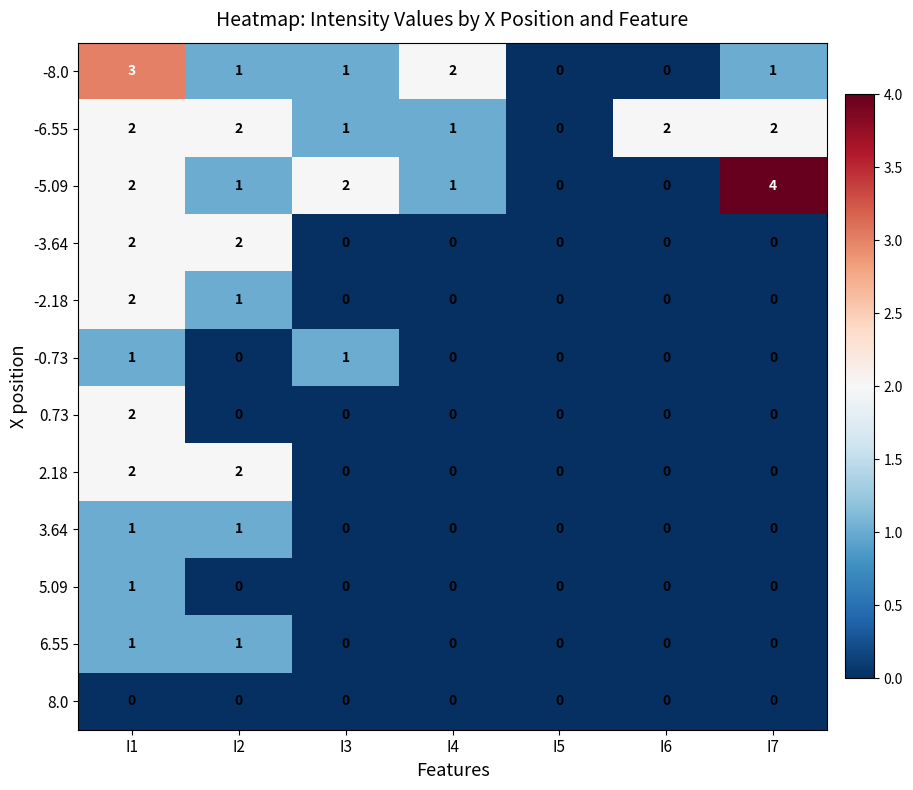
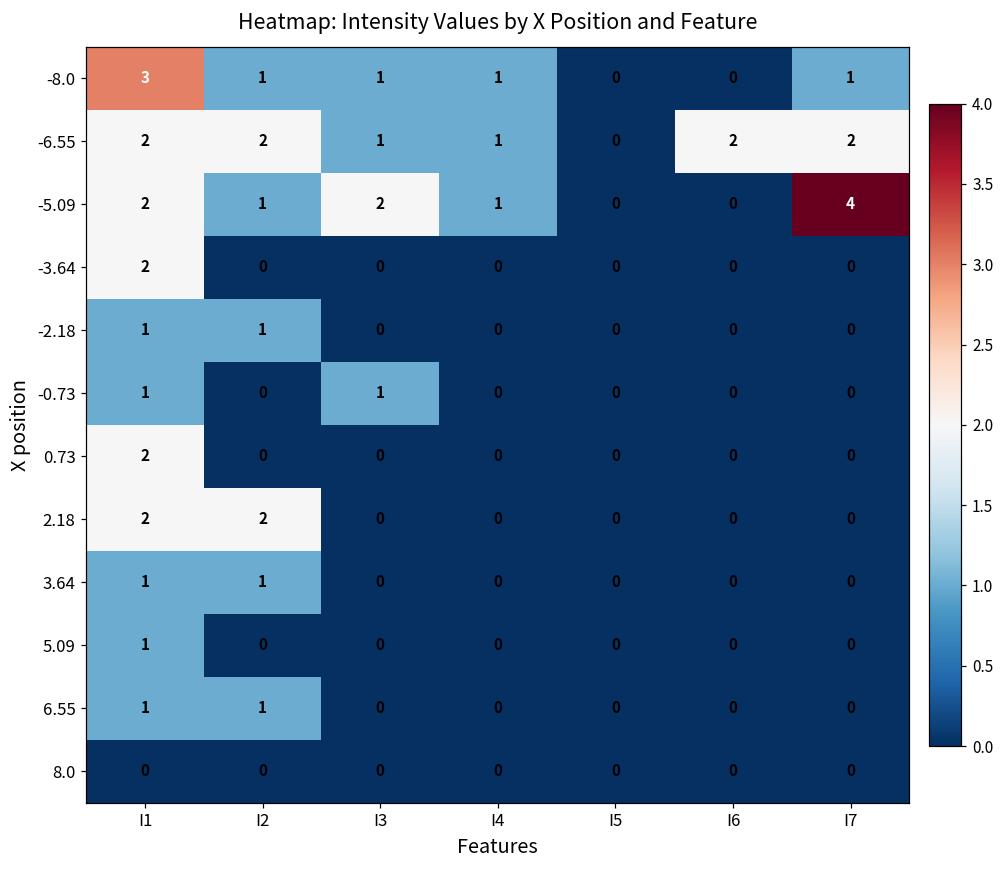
  {
    "-8.0": {
      "I1": 3,
      "I2": 1,
      "I3": 1,
-     "I4": 2,
+     "I4": 1,
      "I5": 0,
      "I6": 0,
      "I7": 1
    },
    "-6.55": {
      "I1": 2,
      "I2": 2,
      "I3": 1,
      "I4": 1,
      "I5": 0,
      "I6": 2,
      "I7": 2
    },
    "-5.09": {
      "I1": 2,
      "I2": 1,
      "I3": 2,
      "I4": 1,
      "I5": 0,
      "I6": 0,
      "I7": 4
    },
    "-3.64": {
      "I1": 2,
-     "I2": 2,
+     "I2": 0,
      "I3": 0,
      "I4": 0,
      "I5": 0,
      "I6": 0,
      "I7": 0
    },
    "-2.18": {
-     "I1": 2,
+     "I1": 1,
      "I2": 1,
      "I3": 0,
      "I4": 0,
      "I5": 0,
      "I6": 0,
      "I7": 0
    },
    "-0.73": {
      "I1": 1,
      "I2": 0,
      "I3": 1,
      "I4": 0,
      "I5": 0,
      "I6": 0,
      "I7": 0
    },
    "0.73": {
      "I1": 2,
      "I2": 0,
      "I3": 0,
      "I4": 0,
      "I5": 0,
      "I6": 0,
      "I7": 0
    },
    "2.18": {
      "I1": 2,
      "I2": 2,
      "I3": 0,
      "I4": 0,
      "I5": 0,
      "I6": 0,
      "I7": 0
    },
    "3.64": {
      "I1": 1,
      "I2": 1,
      "I3": 0,
      "I4": 0,
      "I5": 0,
      "I6": 0,
      "I7": 0
    },
    "5.09": {
      "I1": 1,
      "I2": 0,
      "I3": 0,
      "I4": 0,
      "I5": 0,
      "I6": 0,
      "I7": 0
    },
    "6.55": {
      "I1": 1,
      "I2": 1,
      "I3": 0,
      "I4": 0,
      "I5": 0,
      "I6": 0,
      "I7": 0
    },
    "8.0": {
      "I1": 0,
      "I2": 0,
      "I3": 0,
      "I4": 0,
      "I5": 0,
      "I6": 0,
      "I7": 0
    }
  }
